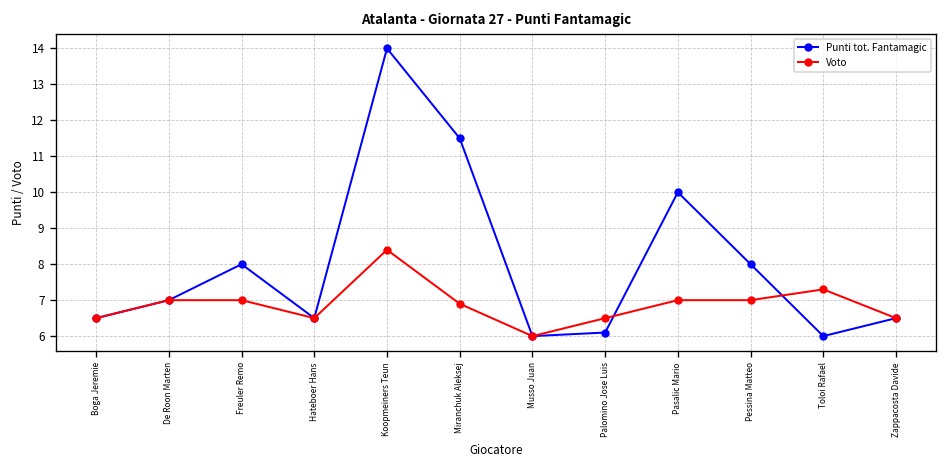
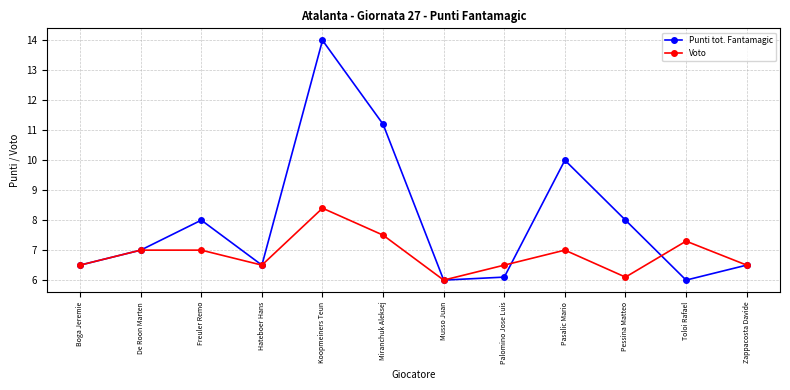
  {
    "Punti tot. Fantamagic": {
      "Freuler Remo": 8.0,
      "Koopmeiners Teun": 14.0,
-     "Miranchuk Aleksej": 11.5,
+     "Miranchuk Aleksej": 11.2,
      "Palomino Jose Luis": 6.1,
      "Pasalic Mario": 10.0,
      "Pessina Matteo": 8.0,
      "Toloi Rafael": 6.0
    },
    "Voto": {
      "Freuler Remo": 7.0,
      "Koopmeiners Teun": 8.4,
-     "Miranchuk Aleksej": 6.9,
+     "Miranchuk Aleksej": 7.5,
      "Palomino Jose Luis": 6.5,
      "Pasalic Mario": 7.0,
-     "Pessina Matteo": 7.0,
+     "Pessina Matteo": 6.1,
      "Toloi Rafael": 7.3
    }
  }
